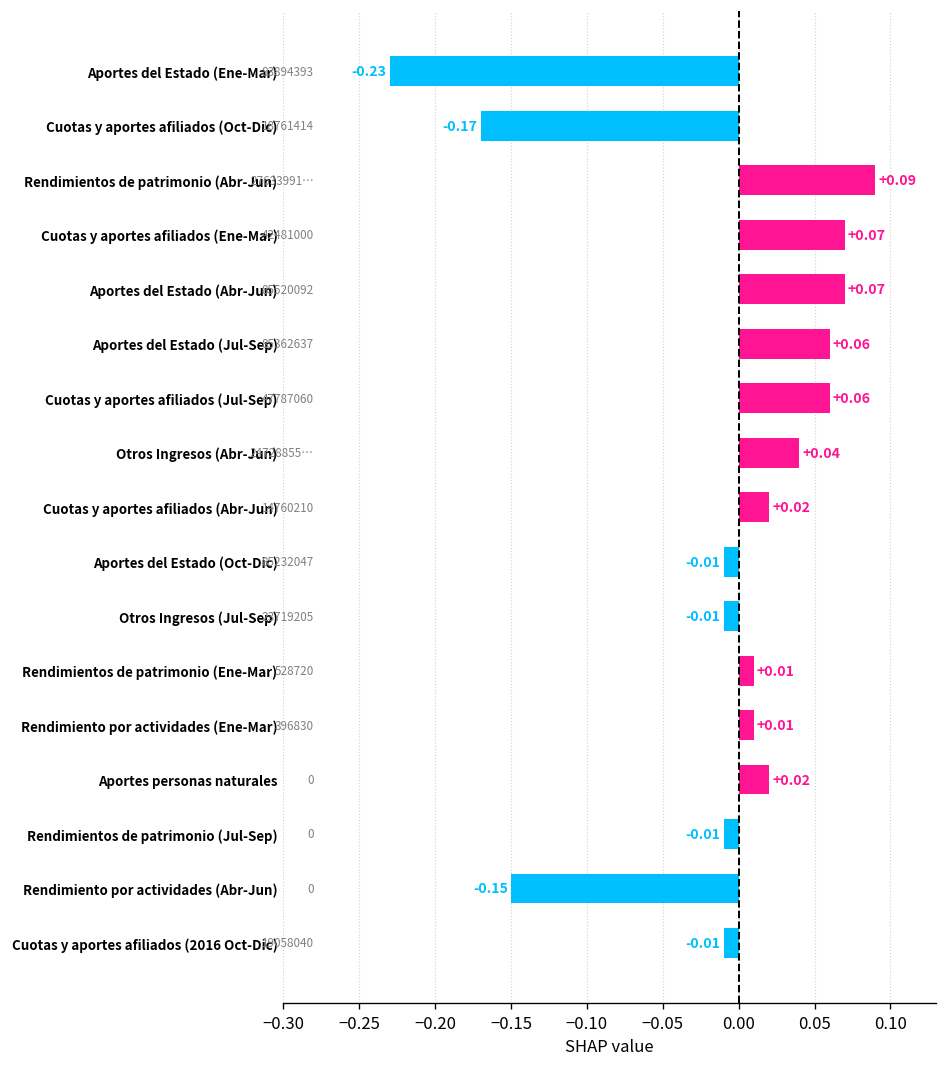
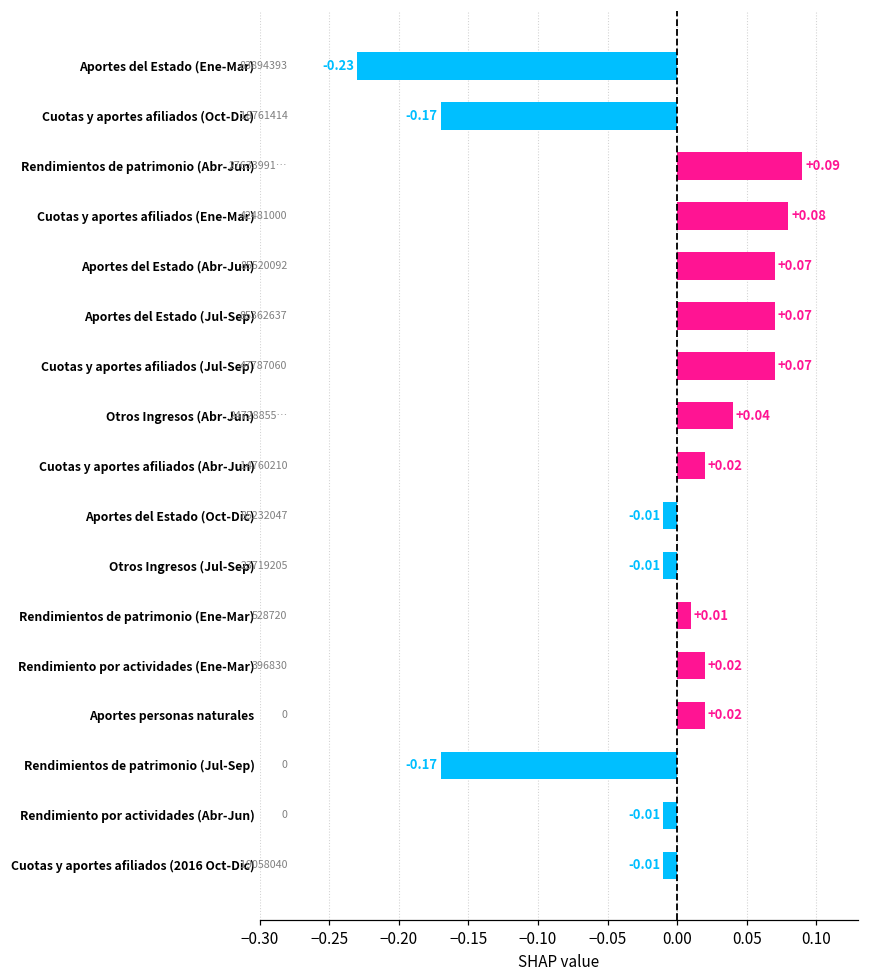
  {
    "Aportes del Estado (Ene-Mar)": "-0.23",
    "Cuotas y aportes afiliados (Oct-Dic)": "-0.17",
    "Rendimientos de patrimonio (Abr-Jun)": "+0.09",
-   "Cuotas y aportes afiliados (Ene-Mar)": "+0.07",
+   "Cuotas y aportes afiliados (Ene-Mar)": "+0.08",
    "Aportes del Estado (Abr-Jun)": "+0.07",
-   "Aportes del Estado (Jul-Sep)": "+0.06",
-   "Cuotas y aportes afiliados (Jul-Sep)": "+0.06",
+   "Aportes del Estado (Jul-Sep)": "+0.07",
+   "Cuotas y aportes afiliados (Jul-Sep)": "+0.07",
    "Otros Ingresos (Abr-Jun)": "+0.04",
    "Cuotas y aportes afiliados (Abr-Jun)": "+0.02",
    "Aportes del Estado (Oct-Dic)": "-0.01",
    "Otros Ingresos (Jul-Sep)": "-0.01",
    "Rendimientos de patrimonio (Ene-Mar)": "+0.01",
-   "Rendimiento por actividades (Ene-Mar)": "+0.01",
+   "Rendimiento por actividades (Ene-Mar)": "+0.02",
    "Aportes personas naturales": "+0.02",
-   "Rendimientos de patrimonio (Jul-Sep)": "-0.01",
-   "Rendimiento por actividades (Abr-Jun)": "-0.15",
+   "Rendimientos de patrimonio (Jul-Sep)": "-0.17",
+   "Rendimiento por actividades (Abr-Jun)": "-0.01",
    "Cuotas y aportes afiliados (2016 Oct-Dic)": "-0.01"
  }
